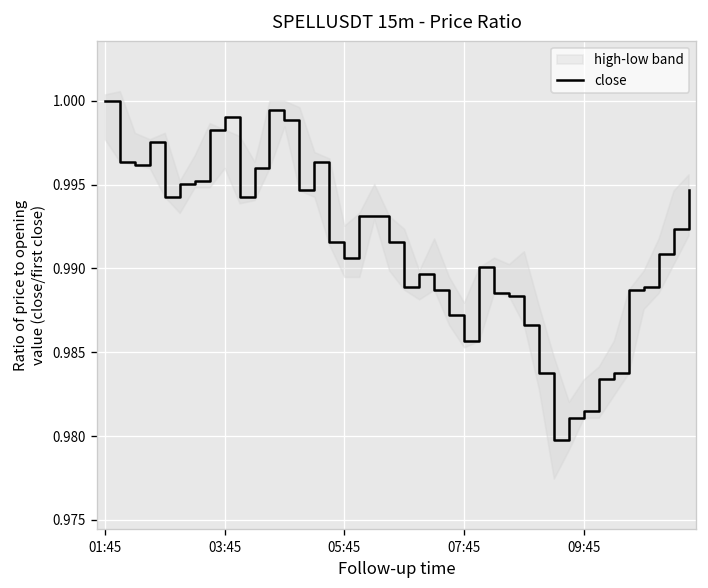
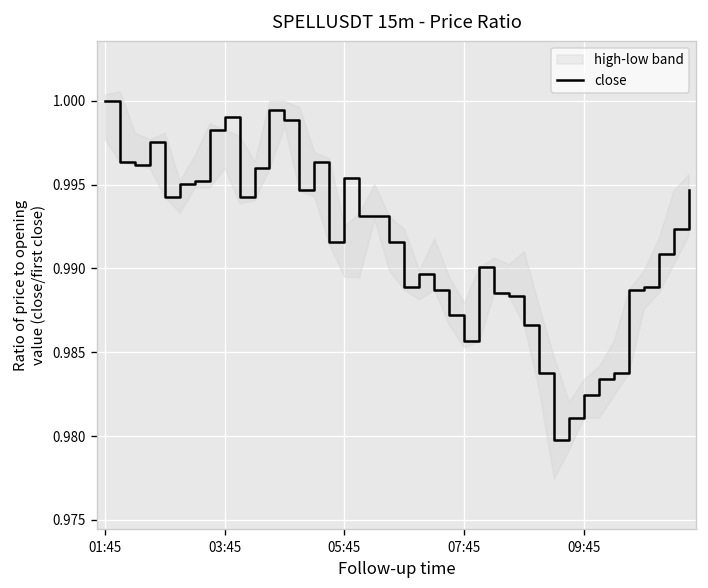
  {
    "close": {
      "01:45": 1.0000,
      "03:45": 0.9990,
-     "05:45": 0.9906,
+     "05:45": 0.9954,
      "07:45": 0.9857,
-     "09:45": 0.9815
+     "09:45": 0.9824
    }
  }
